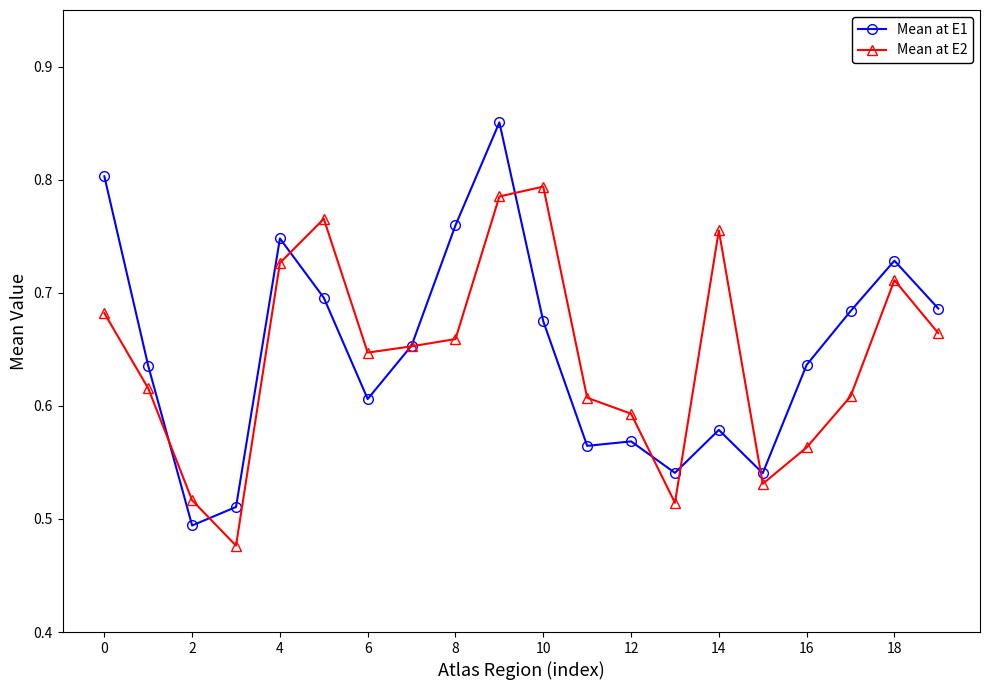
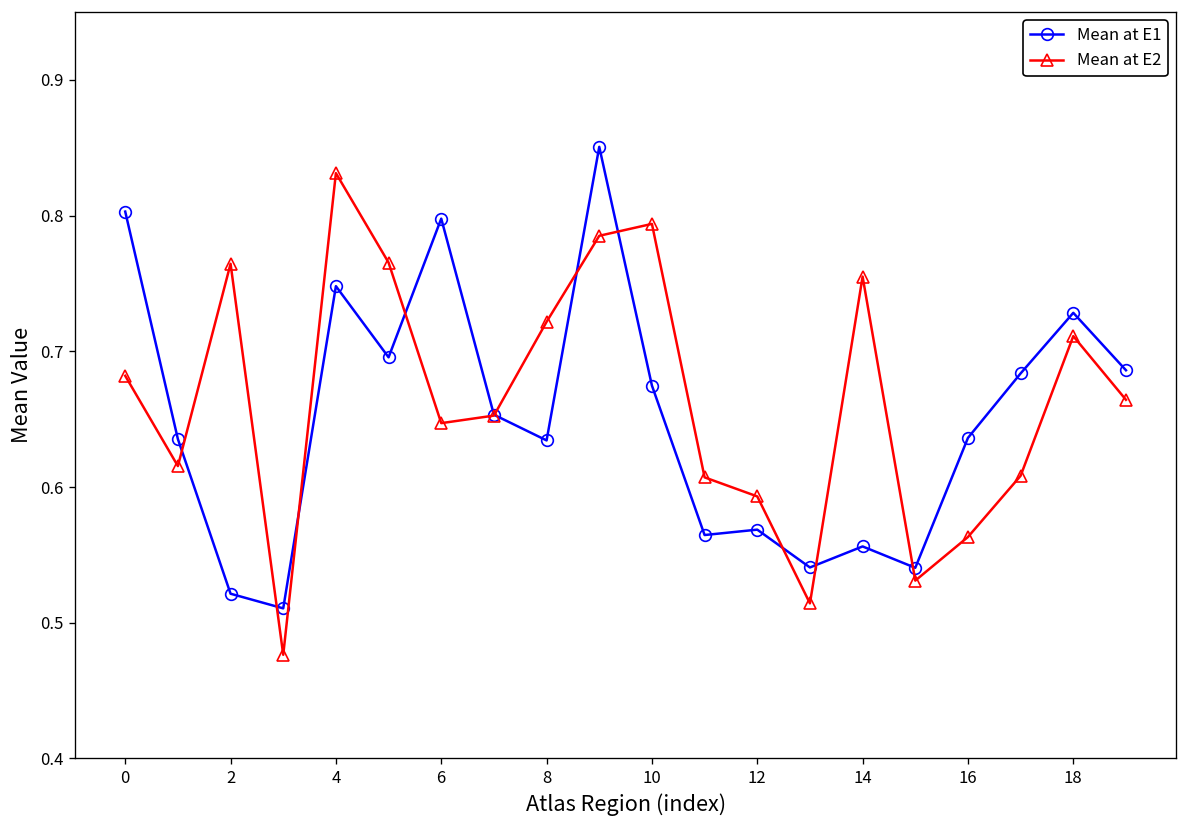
  {
    "Mean at E1": {
      "0": 0.803,
-     "2": 0.494,
+     "2": 0.521,
      "4": 0.748,
-     "6": 0.606,
-     "8": 0.760,
+     "6": 0.798,
+     "8": 0.634,
      "10": 0.675,
      "12": 0.569,
-     "14": 0.579,
+     "14": 0.556,
      "16": 0.636,
      "18": 0.728
    },
    "Mean at E2": {
      "0": 0.682,
-     "2": 0.516,
-     "4": 0.726,
+     "2": 0.764,
+     "4": 0.831,
      "6": 0.647,
-     "8": 0.659,
+     "8": 0.722,
      "10": 0.794,
      "12": 0.593,
      "14": 0.755,
      "16": 0.563,
      "18": 0.711
    }
  }
